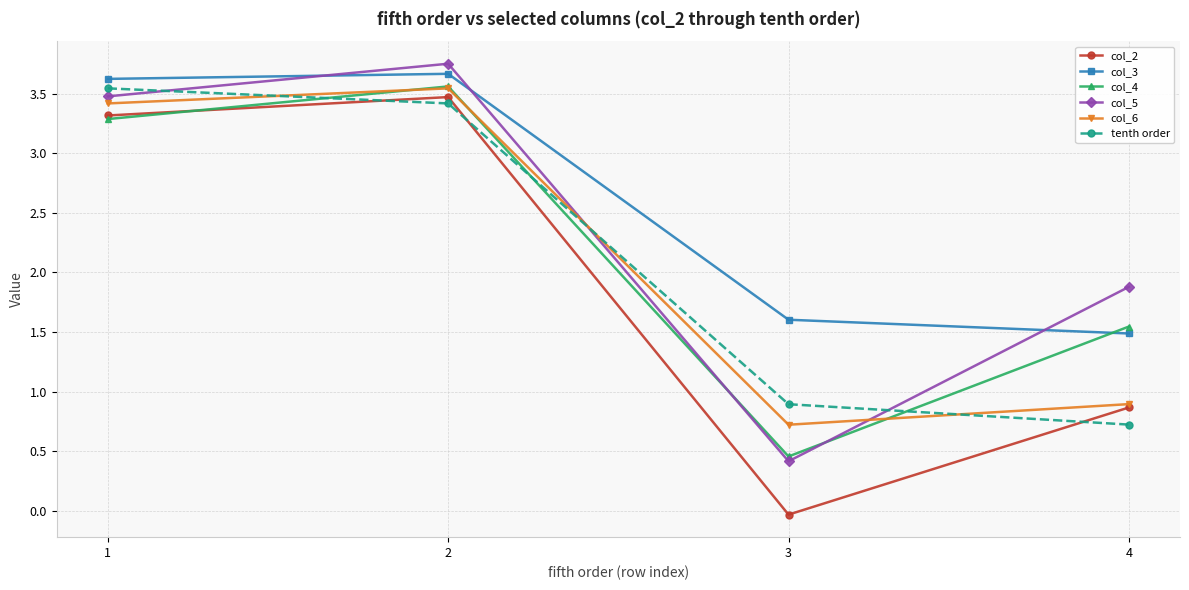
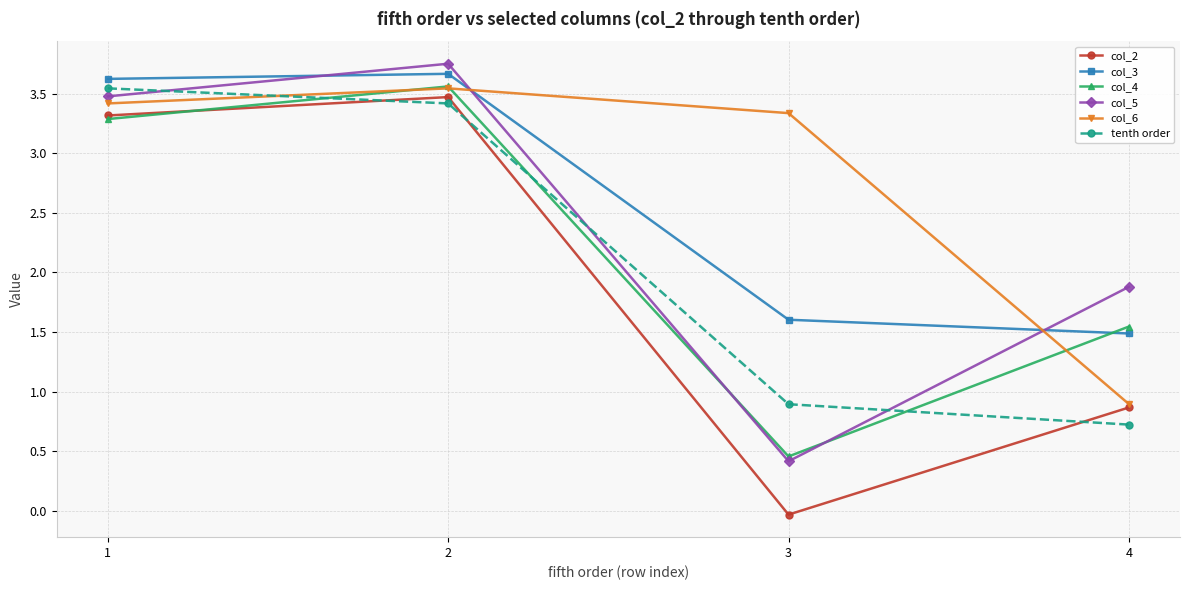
  {
    "col_2": {
      "1": 3.32,
      "2": 3.47,
      "3": -0.03,
      "4": 0.87
    },
    "col_3": {
      "1": 3.62,
      "2": 3.67,
      "3": 1.60,
      "4": 1.49
    },
    "col_5": {
      "1": 3.48,
      "2": 3.75,
      "3": 0.42,
      "4": 1.88
    },
    "col_6": {
      "1": 3.42,
-     "3": 0.72,
+     "3": 3.34,
      "4": 0.90
    }
  }
